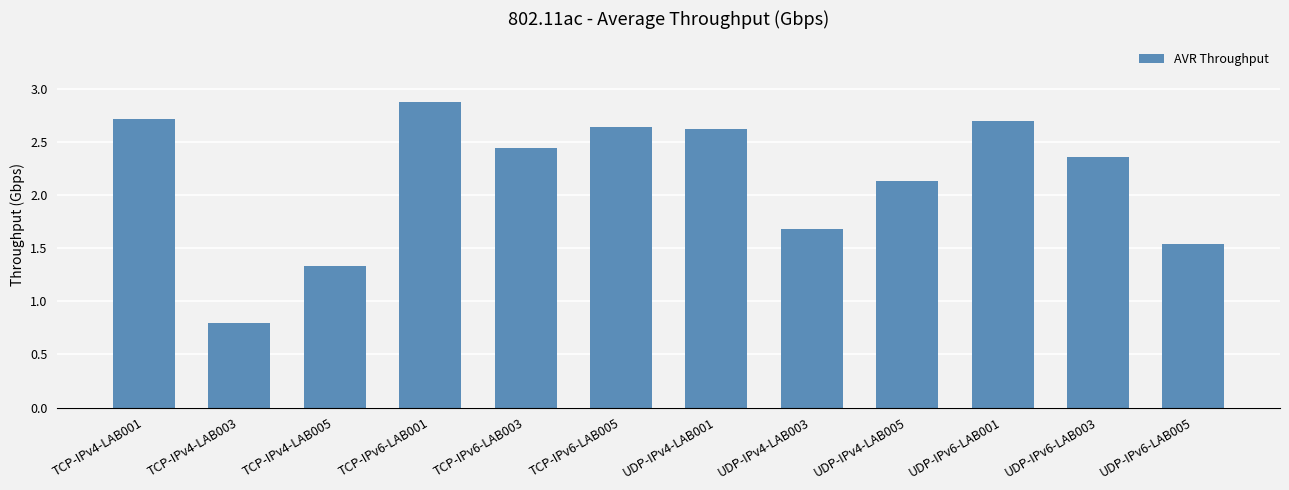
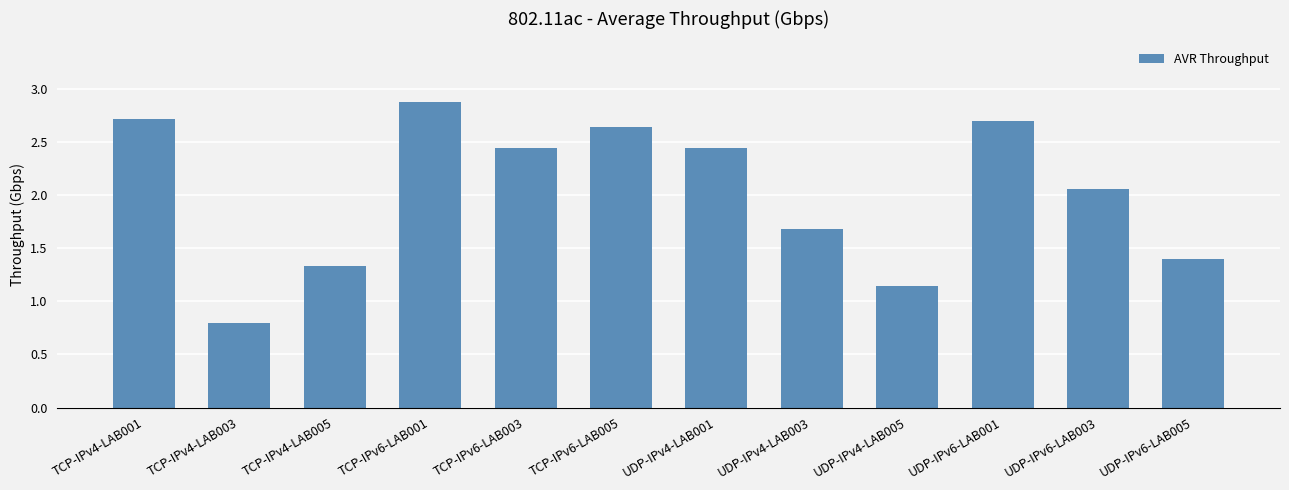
  {
    "TCP-IPv4-LAB001": 2.72,
    "TCP-IPv4-LAB003": 0.79,
    "TCP-IPv4-LAB005": 1.33,
    "TCP-IPv6-LAB001": 2.87,
    "TCP-IPv6-LAB003": 2.45,
    "TCP-IPv6-LAB005": 2.64,
-   "UDP-IPv4-LAB001": 2.62,
+   "UDP-IPv4-LAB001": 2.44,
    "UDP-IPv4-LAB003": 1.68,
-   "UDP-IPv4-LAB005": 2.14,
+   "UDP-IPv4-LAB005": 1.14,
    "UDP-IPv6-LAB001": 2.69,
-   "UDP-IPv6-LAB003": 2.36,
-   "UDP-IPv6-LAB005": 1.54
+   "UDP-IPv6-LAB003": 2.06,
+   "UDP-IPv6-LAB005": 1.39
  }
